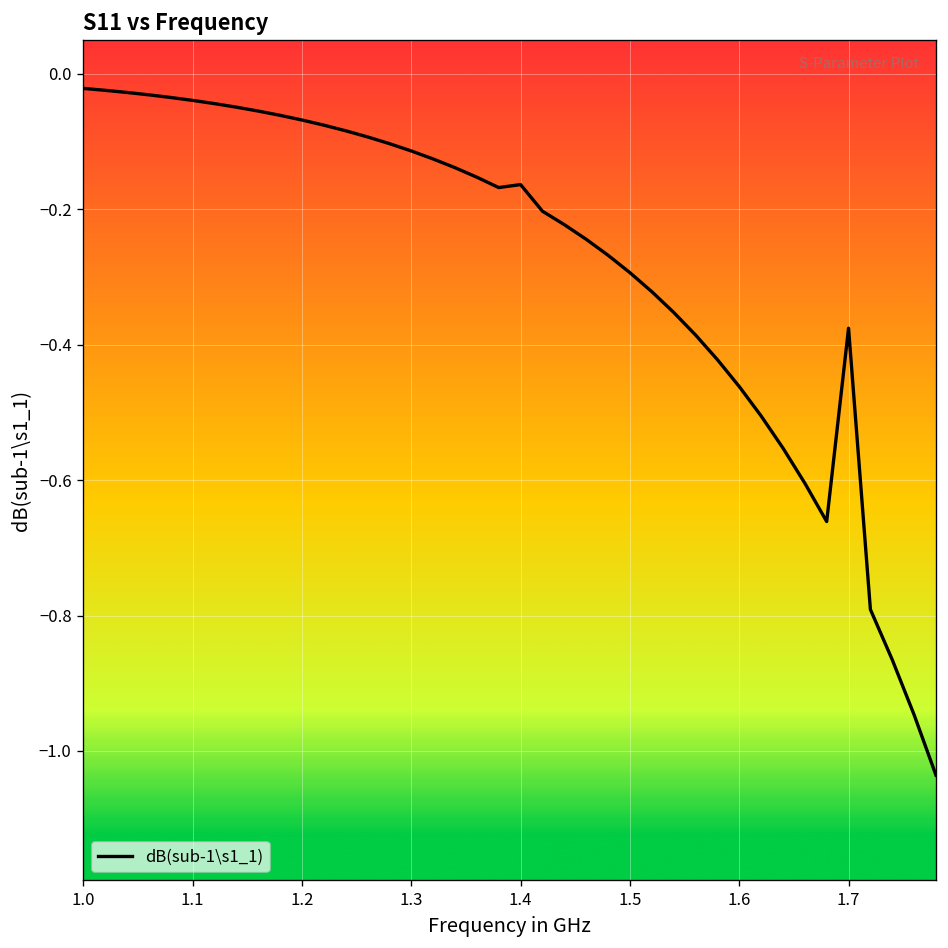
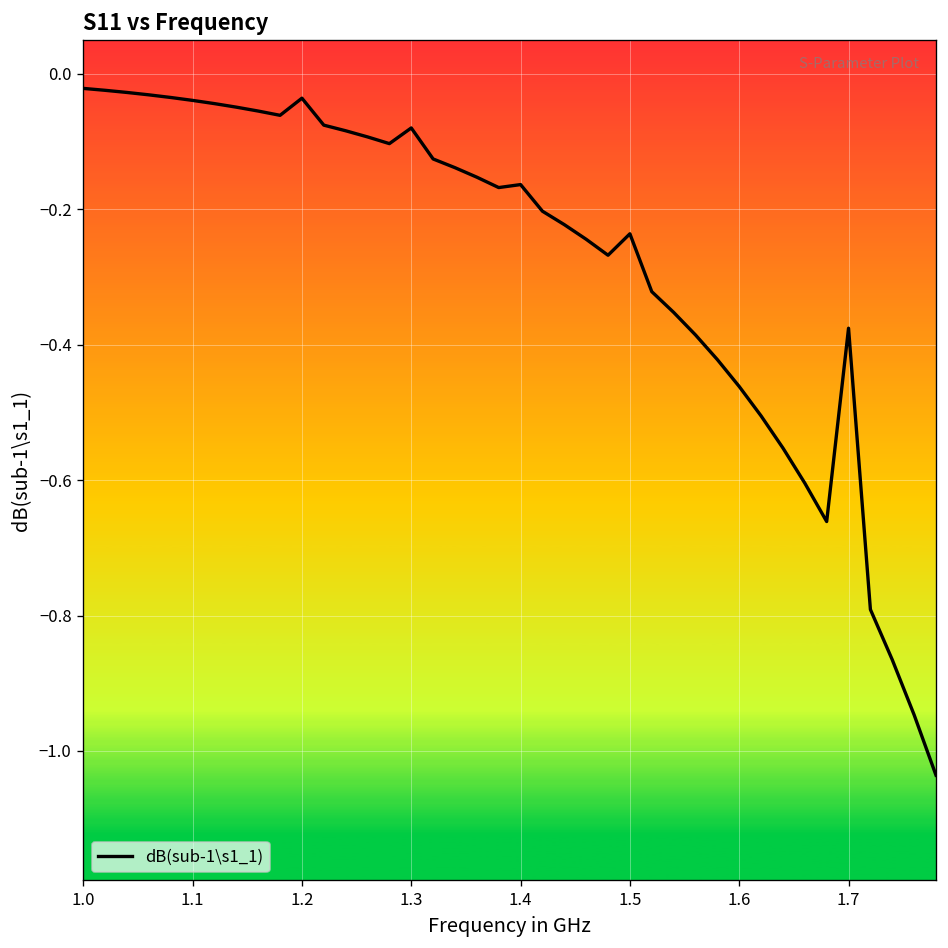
  {
    "1.0": -0.02,
    "1.1": -0.04,
-   "1.2": -0.07,
-   "1.3": -0.11,
+   "1.2": -0.04,
+   "1.3": -0.08,
    "1.4": -0.16,
-   "1.5": -0.29,
+   "1.5": -0.24,
    "1.6": -0.46,
    "1.7": -0.38
  }
